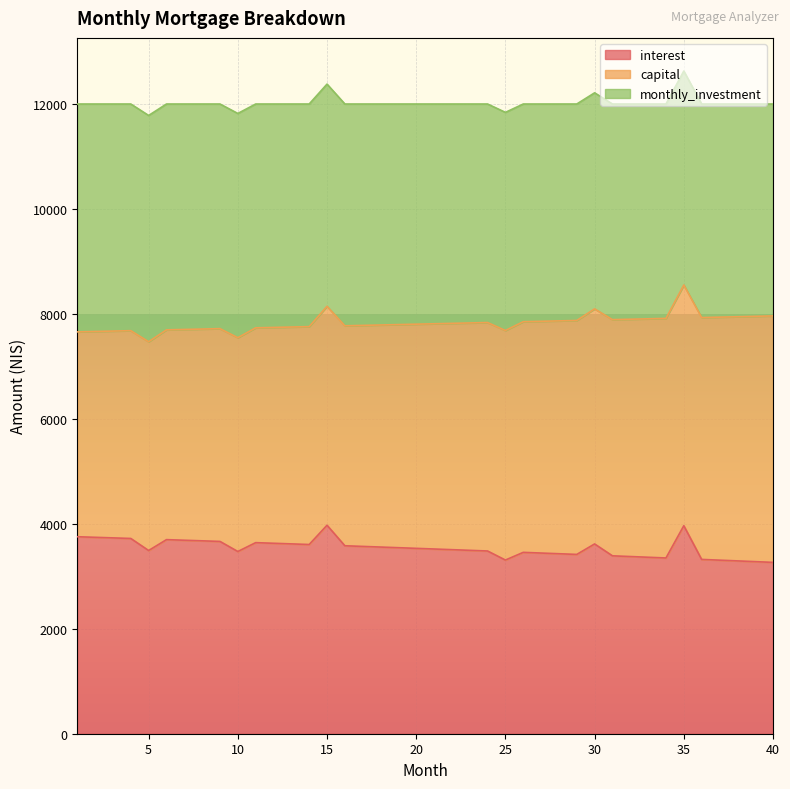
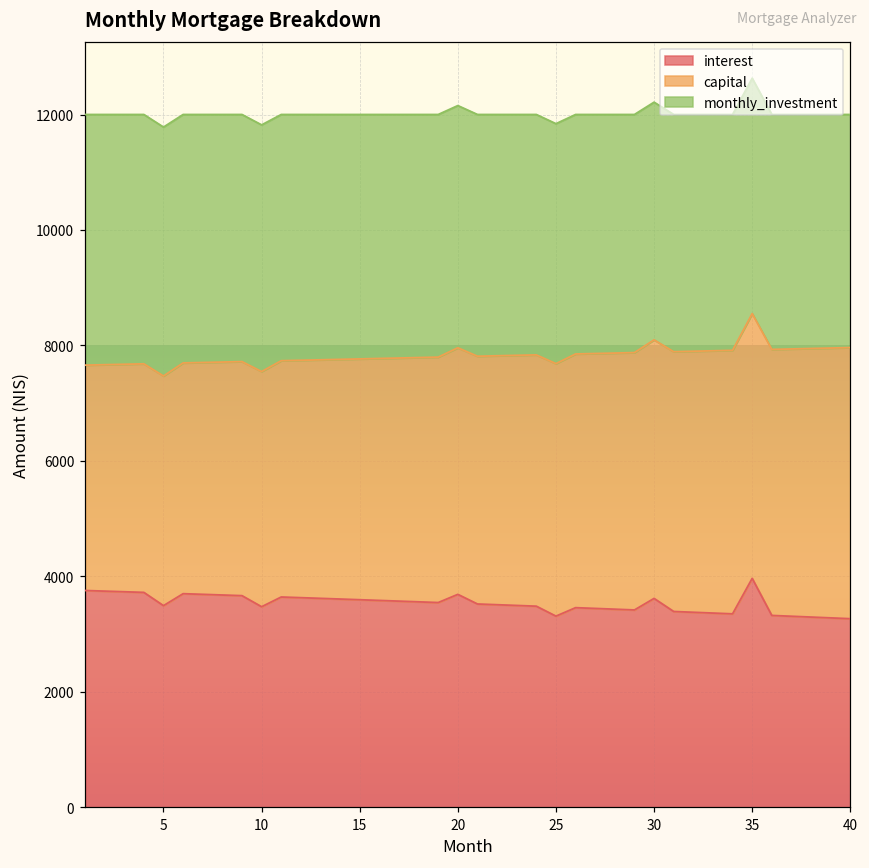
  {
    "interest": {
      "5": 3500,
      "10": 3500,
-     "15": 4000,
-     "20": 3500,
+     "15": 3600,
+     "20": 3700,
      "25": 3300,
      "30": 3600,
      "35": 4000,
      "40": 3300
    },
    "capital": {
      "5": 4000,
      "10": 4100,
      "15": 4200,
      "20": 4300,
      "25": 4400,
      "30": 4500,
      "35": 4600,
      "40": 4700
    },
    "monthly_investment": {
      "5": 4300,
      "10": 4300,
      "15": 4200,
      "20": 4200,
      "25": 4200,
      "30": 4100,
      "40": 4000
    }
  }
